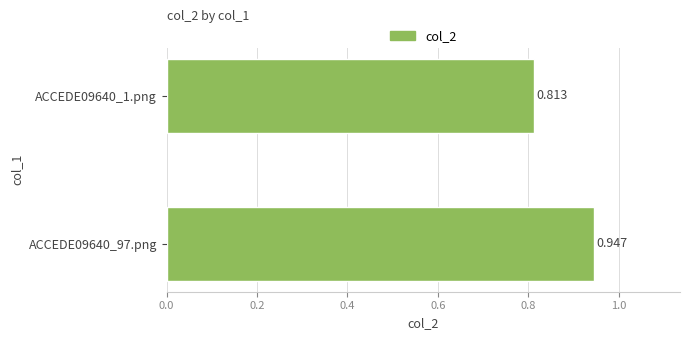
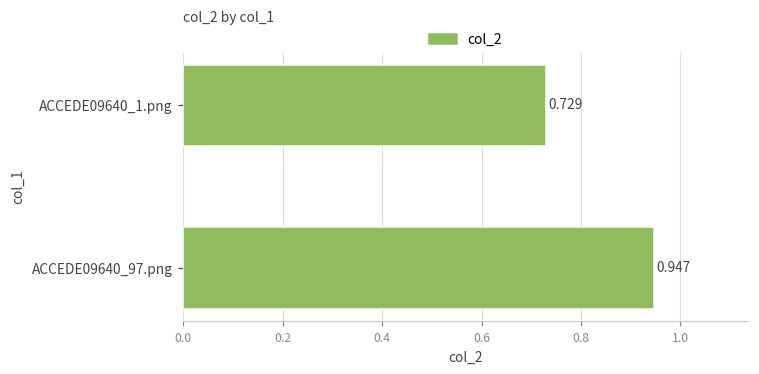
  {
-   "ACCEDE09640_1.png": 0.813,
+   "ACCEDE09640_1.png": 0.729,
    "ACCEDE09640_97.png": 0.947
  }
